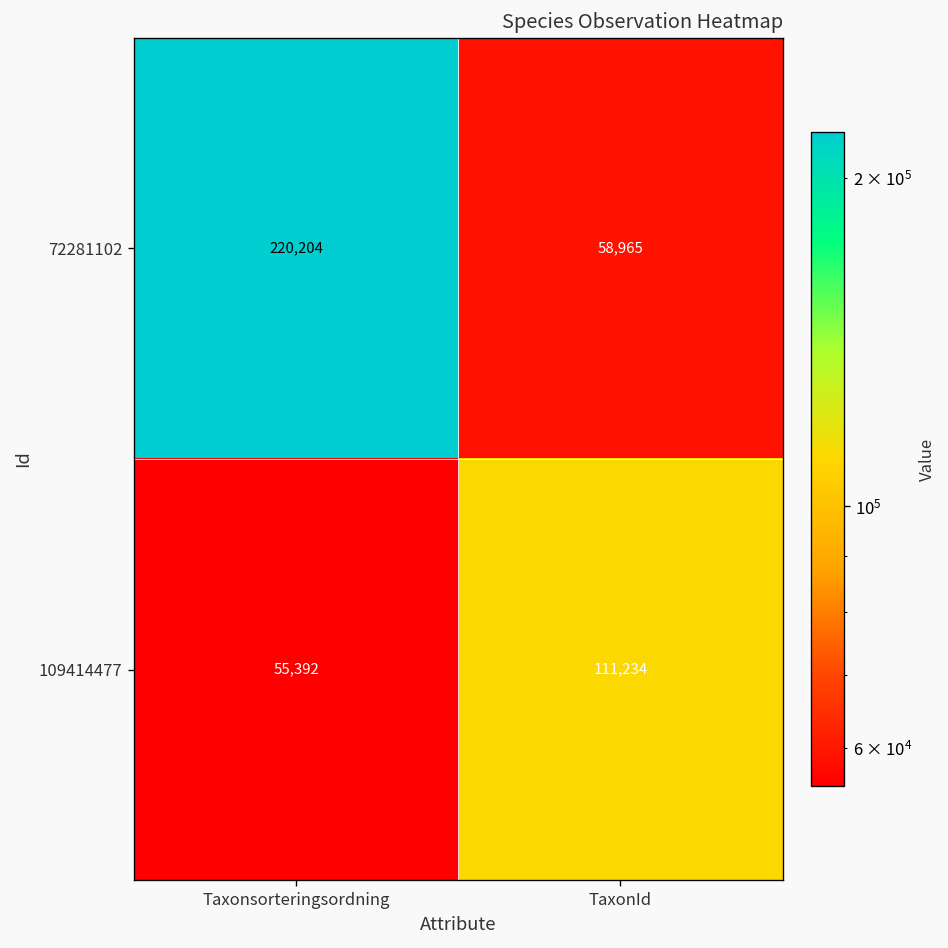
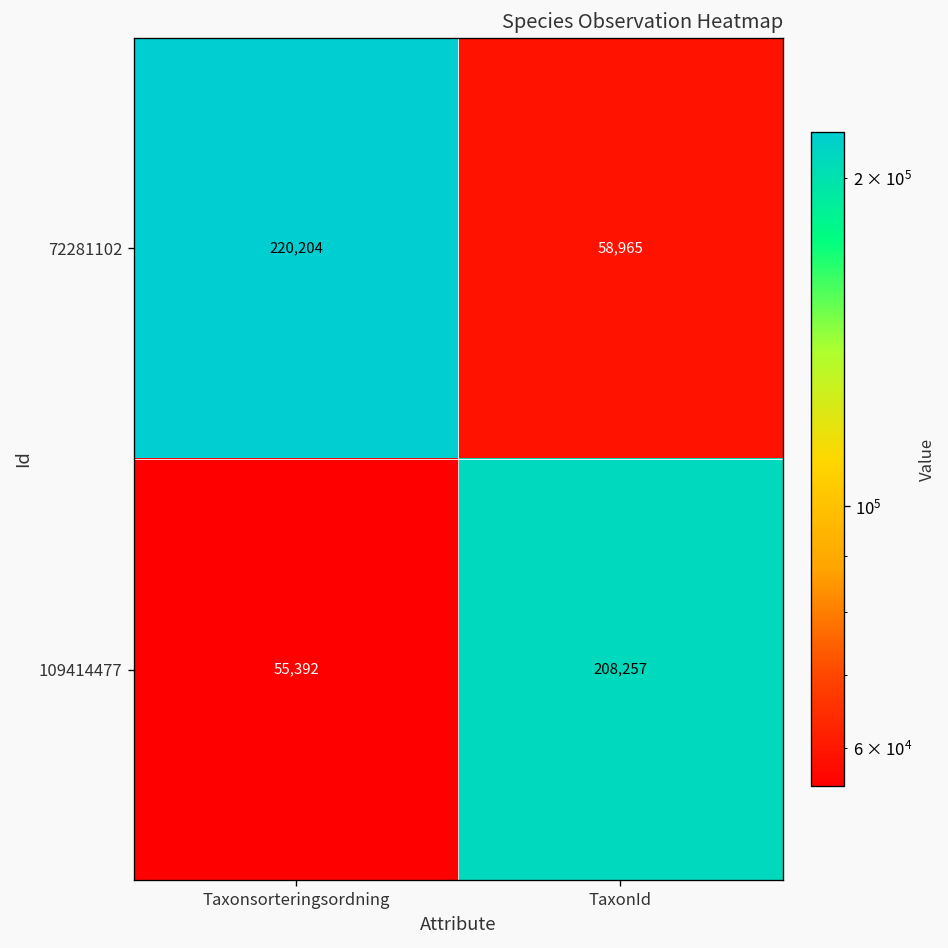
  {
    "72281102": {
      "Taxonsorteringsordning": "220,204",
      "TaxonId": "58,965"
    },
    "109414477": {
      "Taxonsorteringsordning": "55,392",
-     "TaxonId": "111,234"
+     "TaxonId": "208,257"
    }
  }
